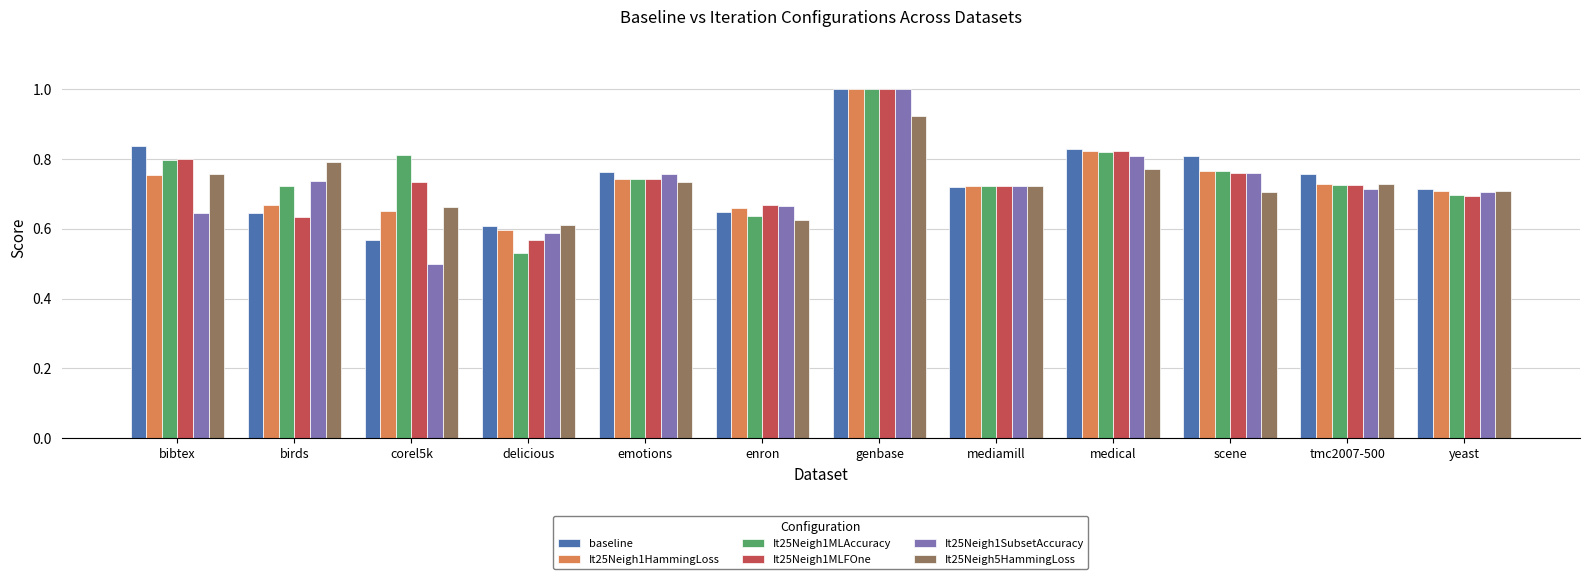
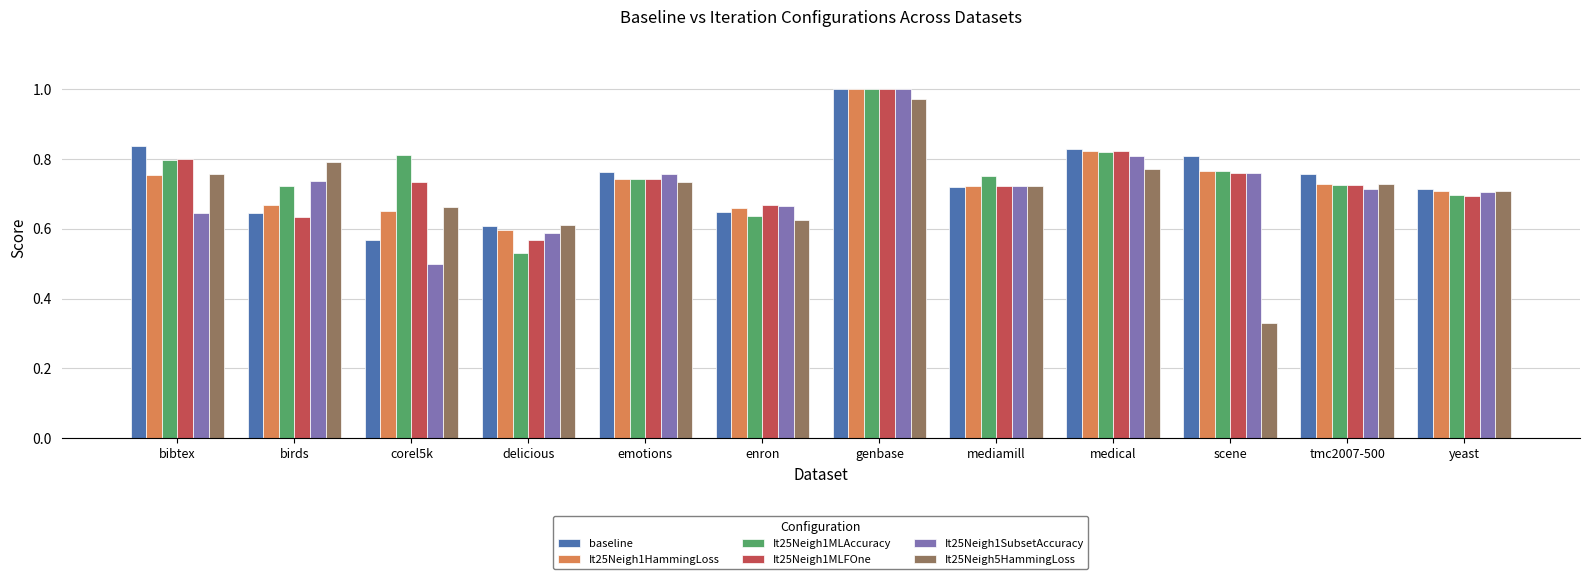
  {
    "It25Neigh1MLAccuracy": {
      "bibtex": 0.80,
      "birds": 0.72,
      "corel5k": 0.81,
      "delicious": 0.53,
      "emotions": 0.74,
      "enron": 0.64,
      "genbase": 1.00,
-     "mediamill": 0.72,
+     "mediamill": 0.75,
      "medical": 0.82,
      "scene": 0.77,
      "tmc2007-500": 0.73,
      "yeast": 0.70
    },
    "It25Neigh5HammingLoss": {
      "bibtex": 0.76,
      "birds": 0.79,
      "corel5k": 0.66,
      "delicious": 0.61,
      "emotions": 0.73,
      "enron": 0.62,
-     "genbase": 0.92,
+     "genbase": 0.97,
      "mediamill": 0.72,
      "medical": 0.77,
-     "scene": 0.71,
+     "scene": 0.33,
      "tmc2007-500": 0.73,
      "yeast": 0.71
    }
  }
